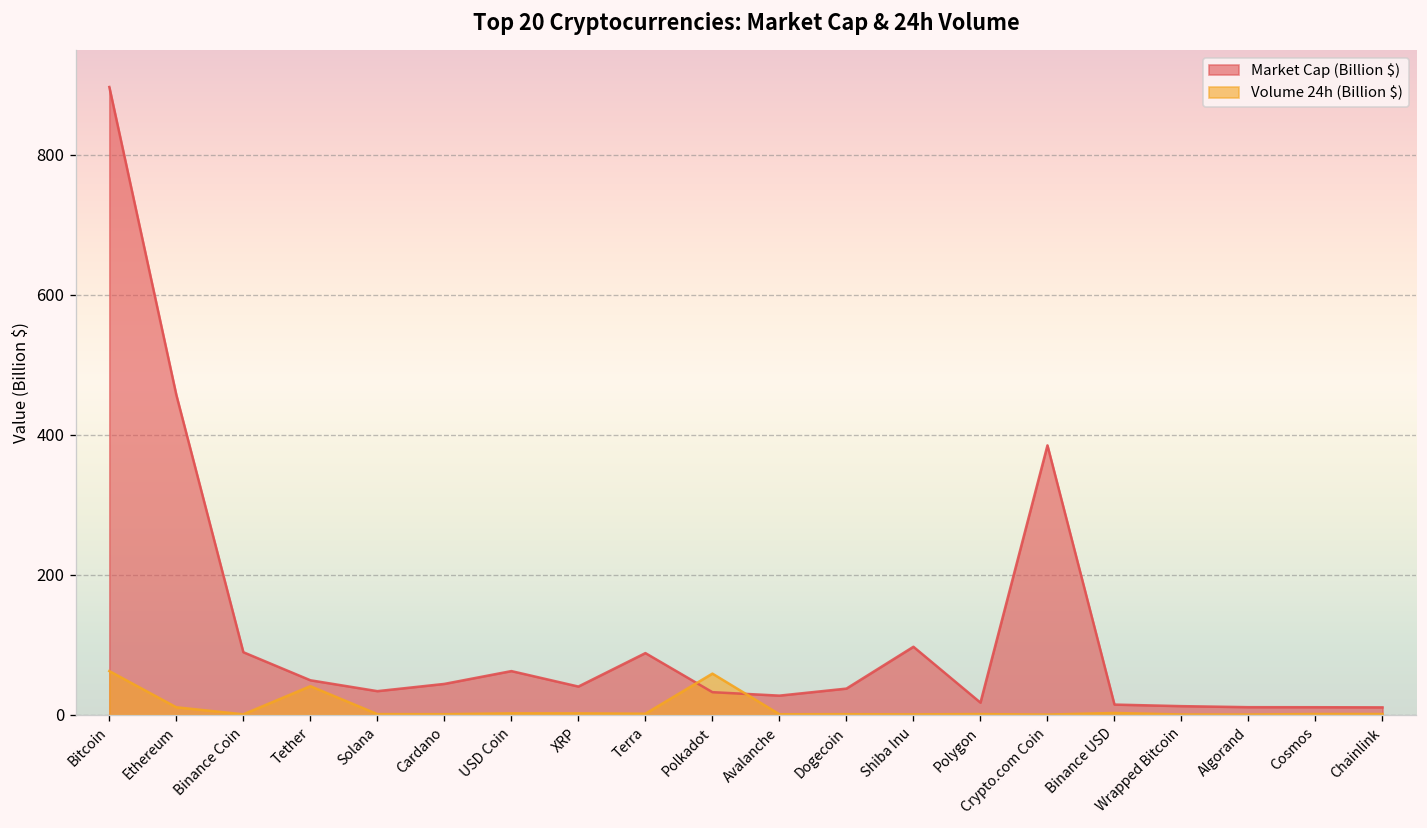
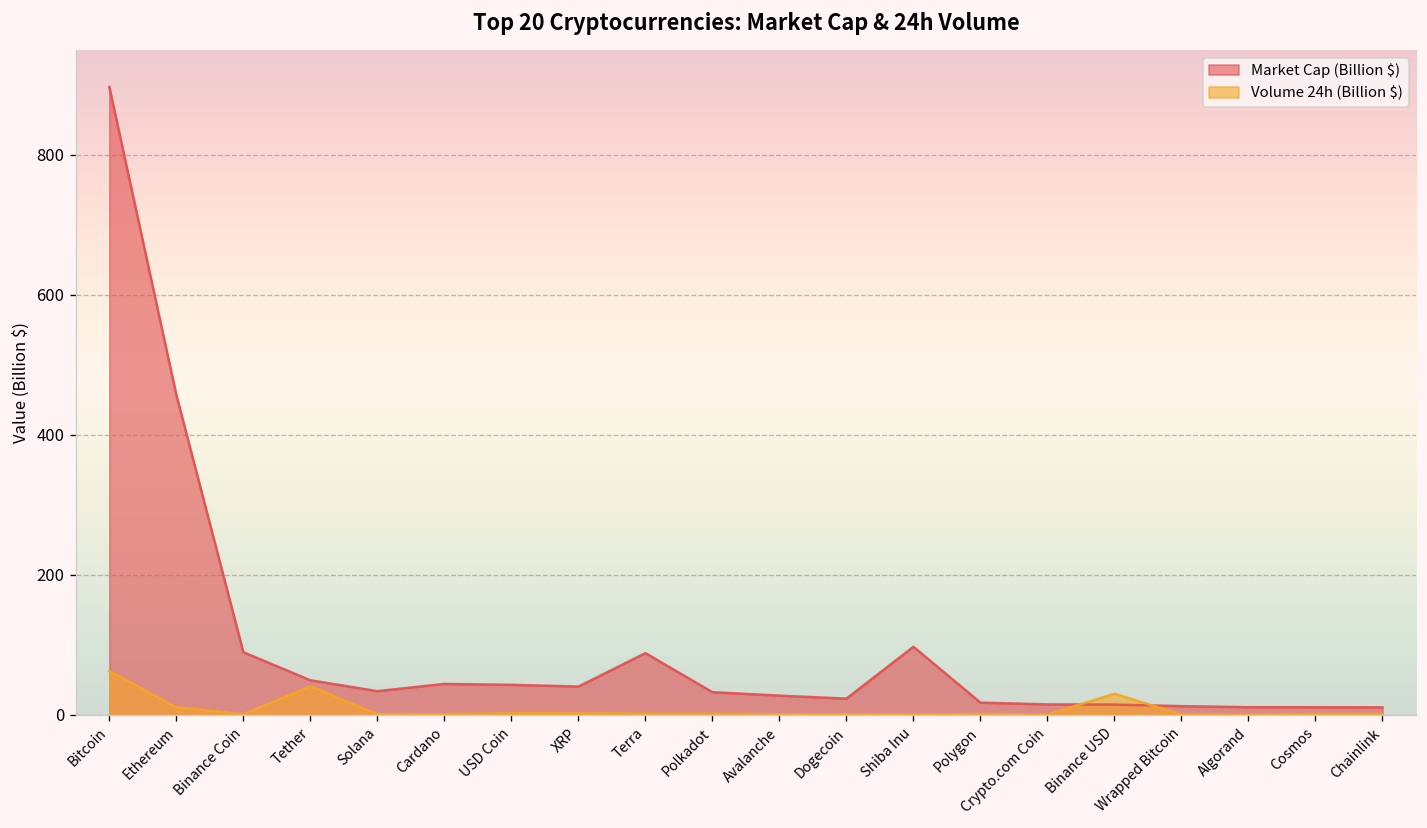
  {
    "Market Cap (Billion $)": {
      "Bitcoin": 900,
      "Ethereum": 460,
      "Binance Coin": 90,
      "Tether": 50,
      "Solana": 30,
      "Cardano": 40,
-     "USD Coin": 60,
+     "USD Coin": 40,
      "XRP": 40,
      "Terra": 90,
      "Polkadot": 30,
      "Avalanche": 30,
-     "Dogecoin": 40,
+     "Dogecoin": 20,
      "Shiba Inu": 100,
      "Polygon": 20,
-     "Crypto.com Coin": 380,
+     "Crypto.com Coin": 10,
      "Binance USD": 10,
      "Wrapped Bitcoin": 10,
      "Algorand": 10,
      "Cosmos": 10,
      "Chainlink": 10
    },
    "Volume 24h (Billion $)": {
      "Bitcoin": 60,
      "Ethereum": 10,
      "Binance Coin": 0,
      "Tether": 40,
      "Solana": 0,
      "Cardano": 0,
      "USD Coin": 0,
      "XRP": 0,
      "Terra": 0,
-     "Polkadot": 60,
+     "Polkadot": 0,
      "Avalanche": 0,
      "Dogecoin": 0,
      "Shiba Inu": 0,
      "Polygon": 0,
      "Crypto.com Coin": 0,
-     "Binance USD": 0,
+     "Binance USD": 30,
      "Wrapped Bitcoin": 0,
      "Algorand": 0,
      "Cosmos": 0,
      "Chainlink": 0
    }
  }
